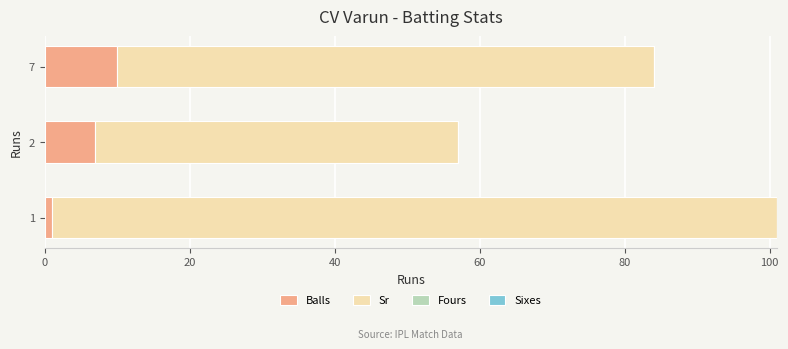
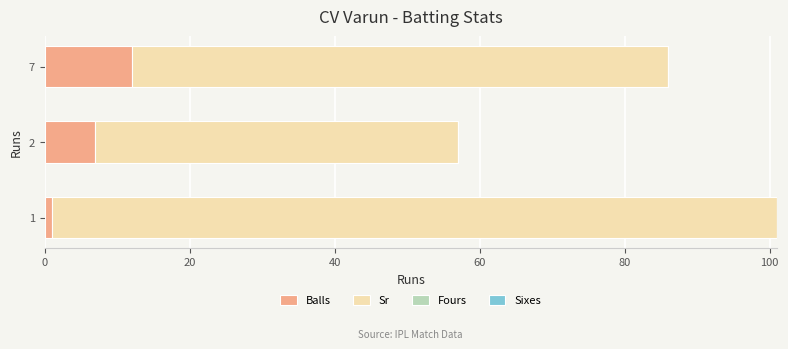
  {
    "Balls": {
-     "7": 10,
+     "7": 12,
      "2": 7,
      "1": 1
    }
  }
